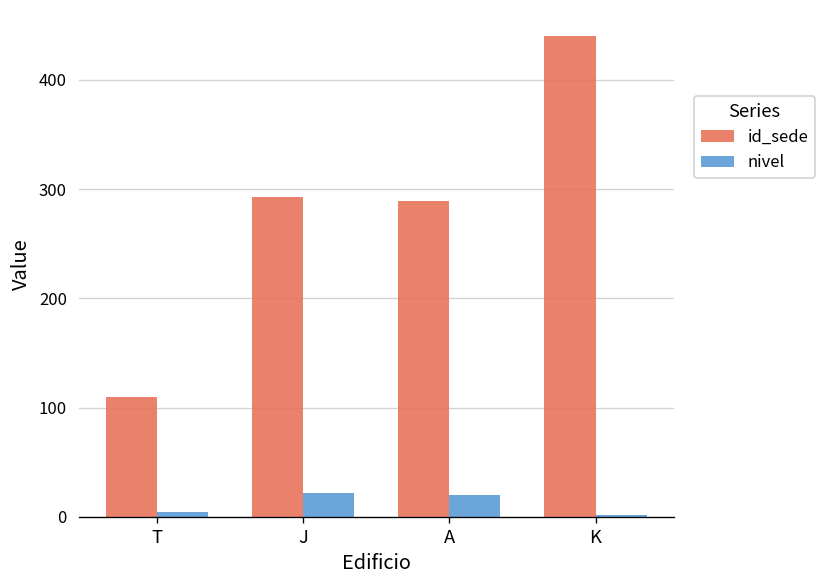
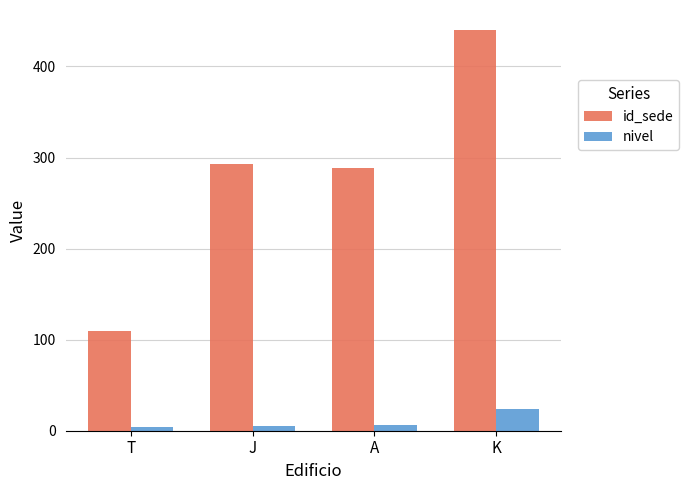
  {
    "id_sede": {
      "T": 110,
      "J": 290,
      "A": 290,
      "K": 440
    },
    "nivel": {
      "T": 0,
-     "J": 20,
-     "A": 20,
-     "K": 0
+     "J": 10,
+     "A": 10,
+     "K": 20
    }
  }
